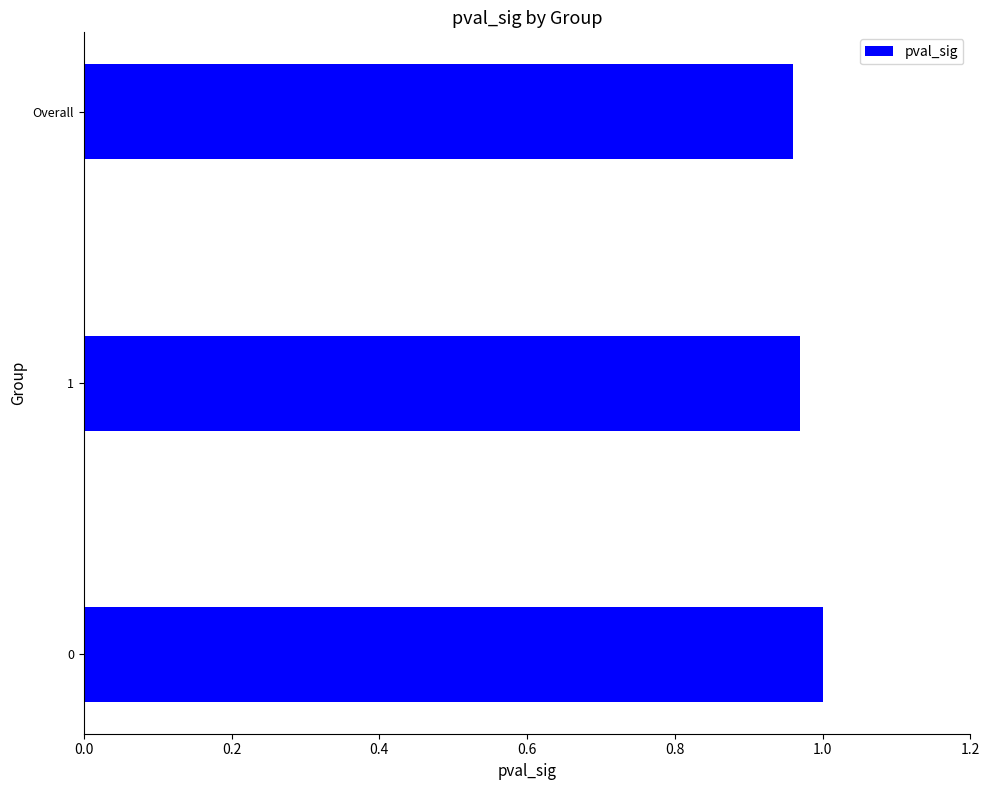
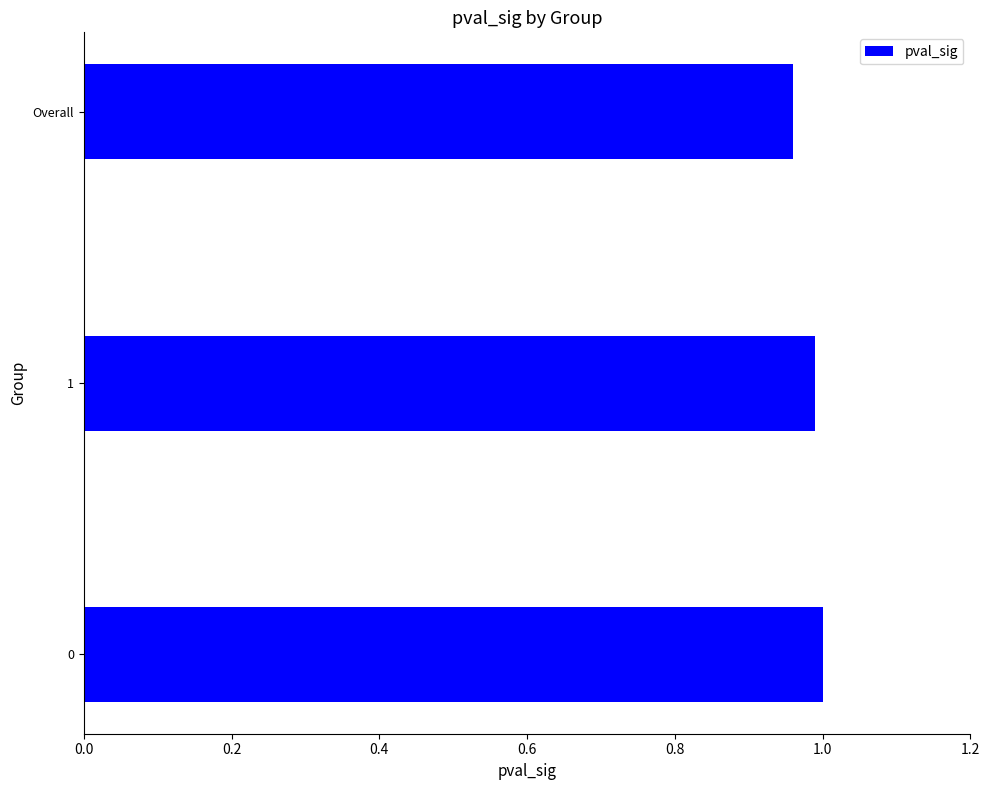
  {
    "Overall": 0.96,
-   "1": 0.97,
+   "1": 0.99,
    "0": 1.00
  }
